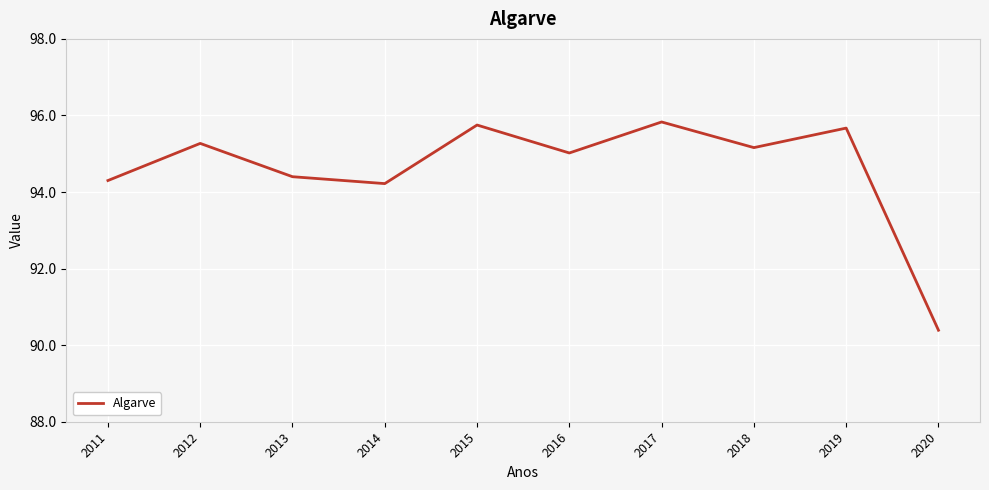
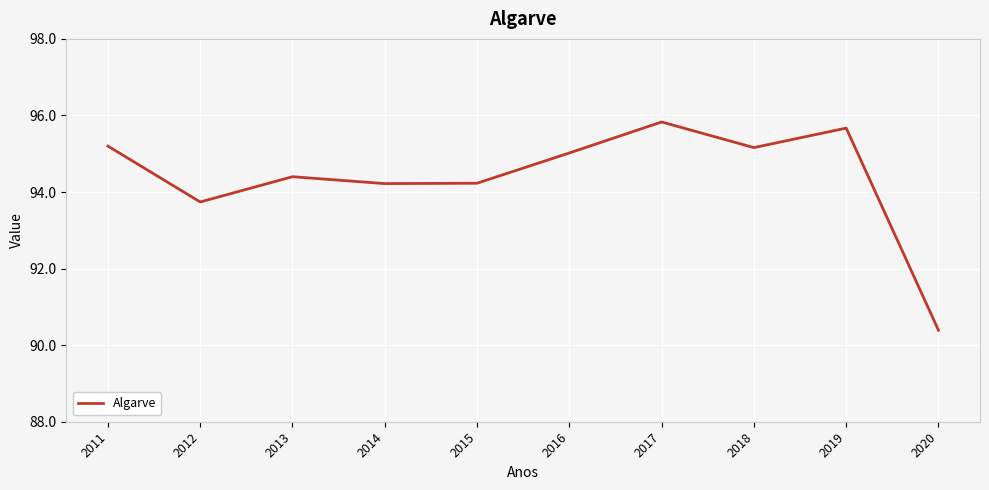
  {
-   "2011": 94.3,
-   "2012": 95.3,
+   "2011": 95.2,
+   "2012": 93.7,
    "2013": 94.4,
    "2014": 94.2,
-   "2015": 95.8,
+   "2015": 94.2,
    "2016": 95.0,
    "2017": 95.8,
    "2018": 95.2,
    "2019": 95.7,
    "2020": 90.4
  }
